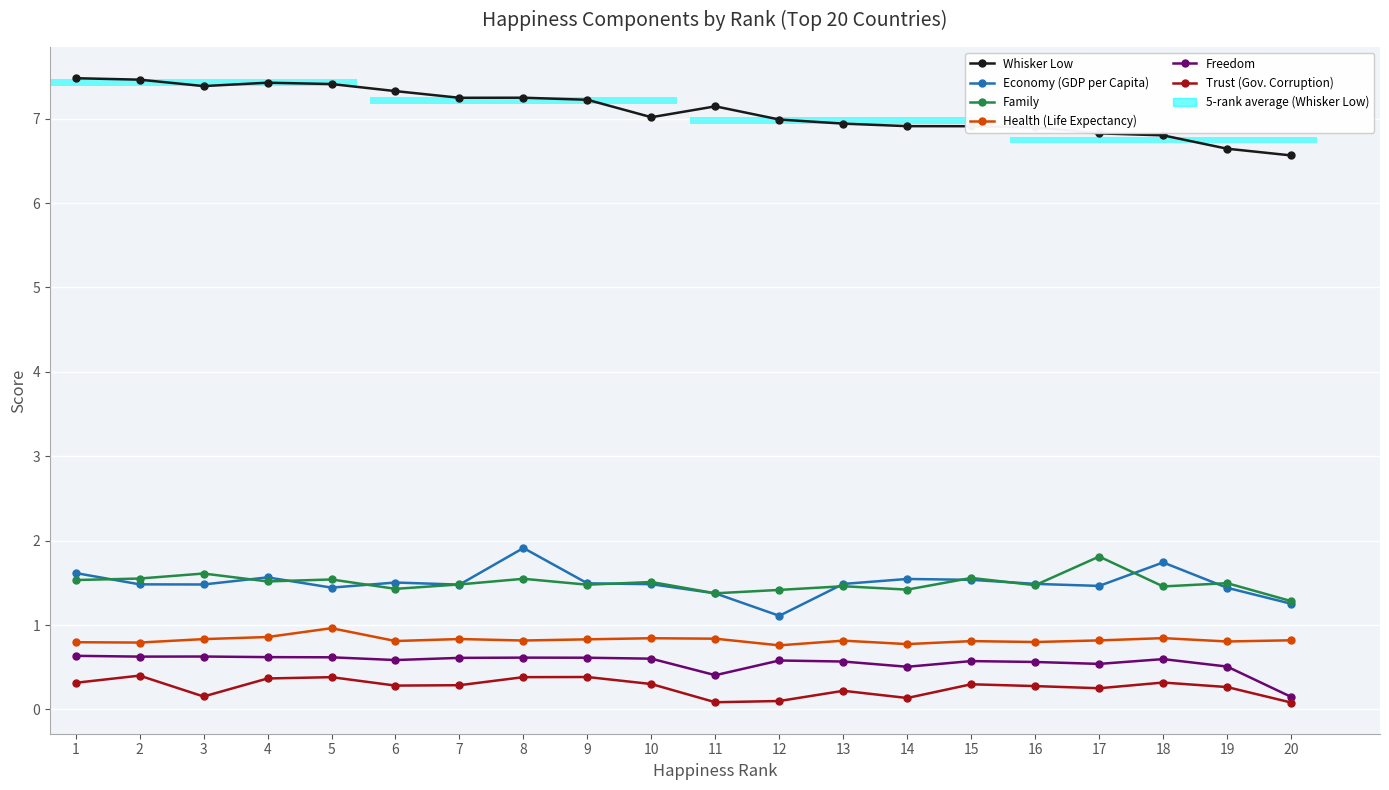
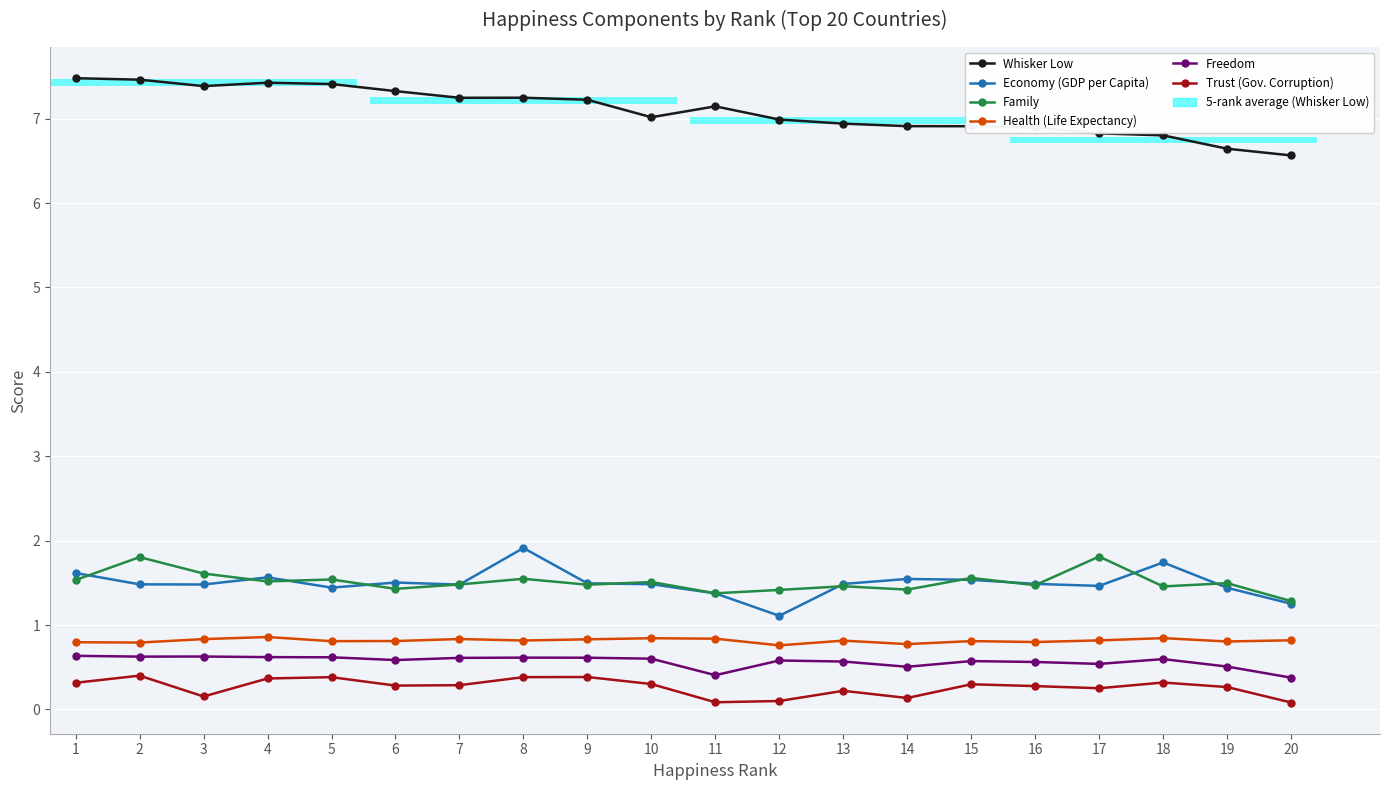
  {
    "Whisker Low": {
      "1": 7.5,
      "2": 7.5,
      "3": 7.4,
      "4": 7.4,
      "5": 7.4,
      "6": 7.3,
      "7": 7.2,
      "8": 7.2,
      "9": 7.2,
      "10": 7.0,
      "11": 7.1,
      "12": 7.0,
      "13": 6.9,
      "14": 6.9,
      "17": 6.8,
      "18": 6.8,
      "19": 6.6,
      "20": 6.6
    },
    "Economy (GDP per Capita)": {
      "1": 1.6,
      "2": 1.5,
      "3": 1.5,
      "4": 1.6,
      "5": 1.4,
      "6": 1.5,
      "8": 1.9,
      "12": 1.1,
      "14": 1.5,
      "17": 1.5,
      "18": 1.7,
      "19": 1.4,
      "20": 1.3
    },
    "Family": {
      "1": 1.5,
-     "2": 1.6,
+     "2": 1.8,
      "3": 1.6,
      "4": 1.5,
      "5": 1.5,
      "6": 1.4,
      "8": 1.5,
      "12": 1.4,
      "14": 1.4,
      "17": 1.8,
      "18": 1.5,
      "19": 1.5,
      "20": 1.3
    },
    "Health (Life Expectancy)": {
      "1": 0.8,
      "2": 0.8,
      "3": 0.8,
      "4": 0.9,
-     "5": 1.0,
+     "5": 0.8,
      "6": 0.8,
      "7": 0.8,
      "8": 0.8,
      "9": 0.8,
      "10": 0.8,
      "11": 0.8,
      "12": 0.8,
      "13": 0.8,
      "14": 0.8,
      "15": 0.8,
      "16": 0.8,
      "17": 0.8,
      "18": 0.8,
      "19": 0.8,
      "20": 0.8
    },
    "Freedom": {
      "1": 0.6,
      "2": 0.6,
      "3": 0.6,
      "4": 0.6,
      "5": 0.6,
      "6": 0.6,
      "7": 0.6,
      "8": 0.6,
      "9": 0.6,
      "10": 0.6,
      "11": 0.4,
      "12": 0.6,
      "13": 0.6,
      "14": 0.5,
      "15": 0.6,
      "16": 0.6,
      "17": 0.5,
      "18": 0.6,
      "19": 0.5,
-     "20": 0.1
+     "20": 0.4
    },
    "Trust (Gov. Corruption)": {
      "1": 0.3,
      "2": 0.4,
      "3": 0.2,
      "4": 0.4,
      "5": 0.4,
      "6": 0.3,
      "7": 0.3,
      "8": 0.4,
      "9": 0.4,
      "10": 0.3,
      "11": 0.1,
      "12": 0.1,
      "13": 0.2,
      "14": 0.1,
      "15": 0.3,
      "16": 0.3,
      "17": 0.3,
      "18": 0.3,
      "19": 0.3,
      "20": 0.1
    }
  }
